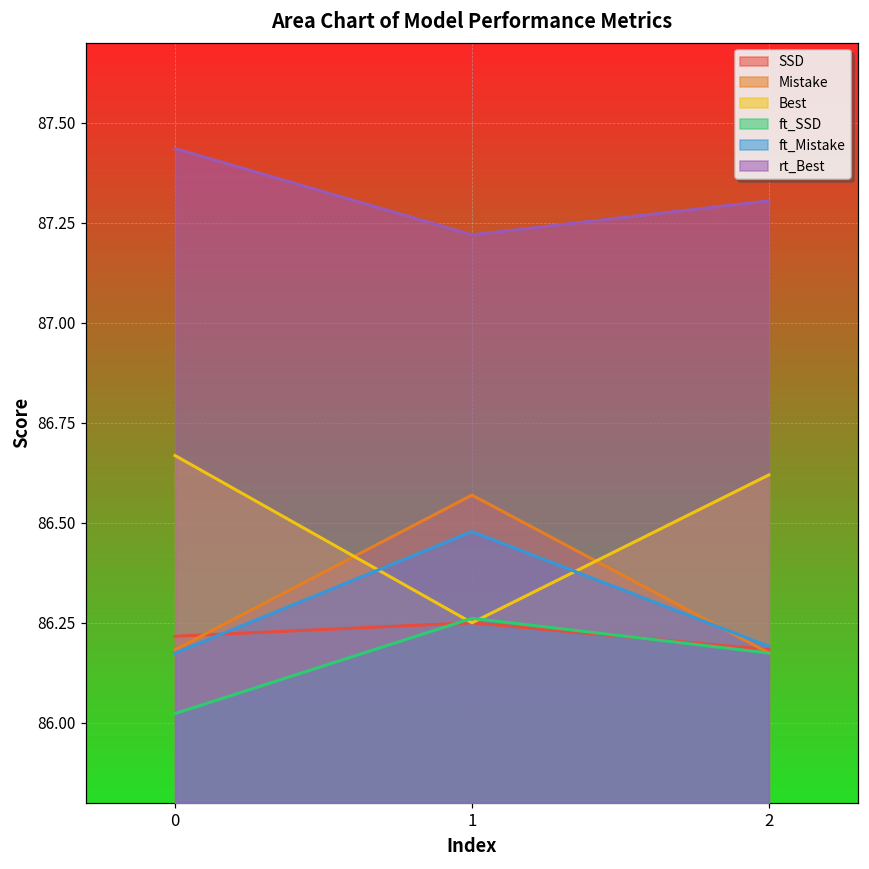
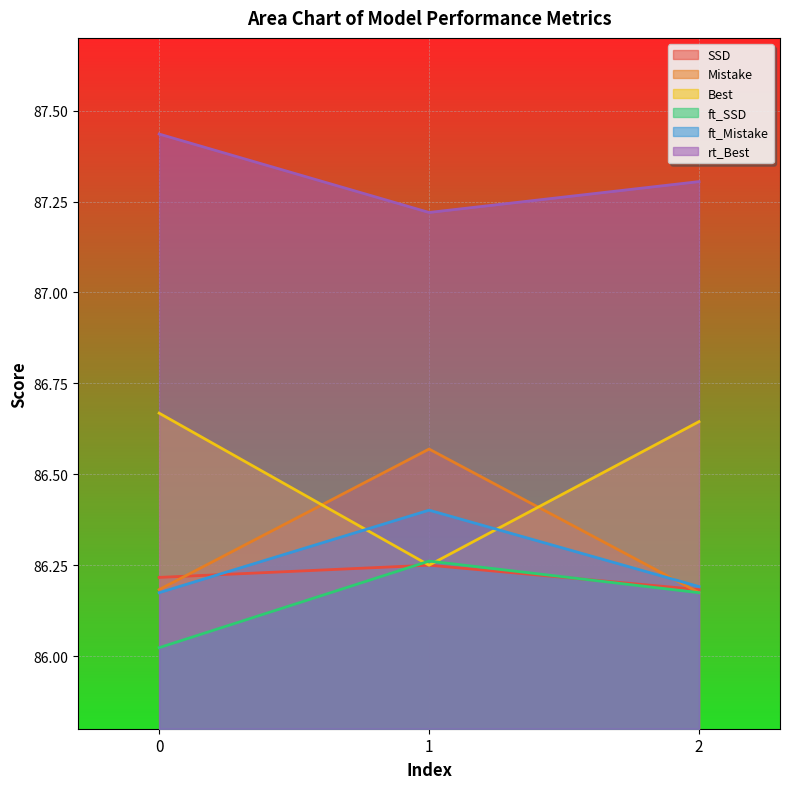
  {
    "Best": {
      "0": 86.67,
-     "2": 86.62
+     "2": 86.64
    },
    "ft_SSD": {
      "0": 86.02,
      "1": 86.26
    },
    "ft_Mistake": {
      "0": 86.17,
-     "1": 86.48,
+     "1": 86.40,
      "2": 86.19
    },
    "rt_Best": {
      "0": 87.44,
      "1": 87.22,
      "2": 87.30
    }
  }
